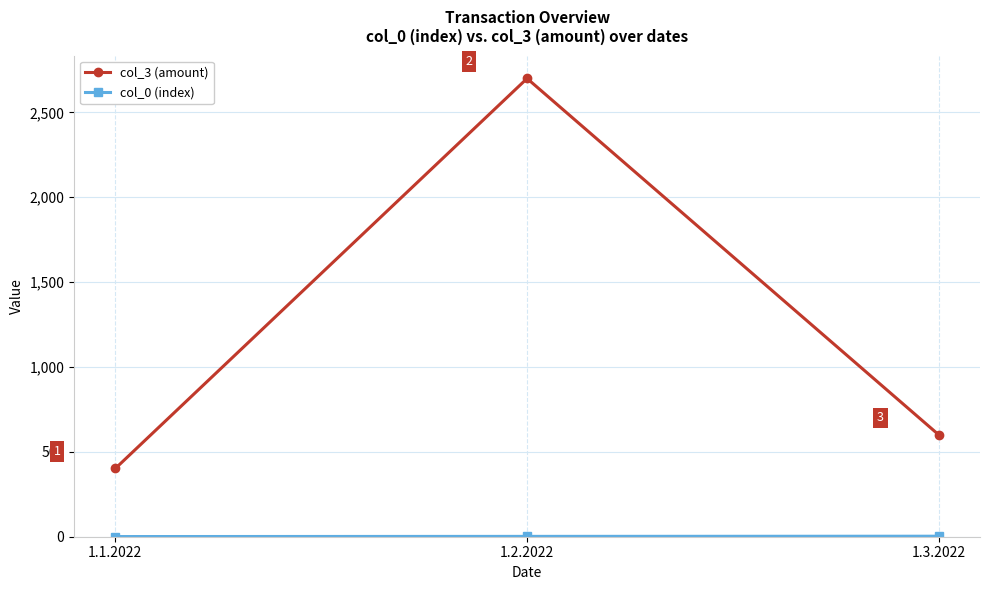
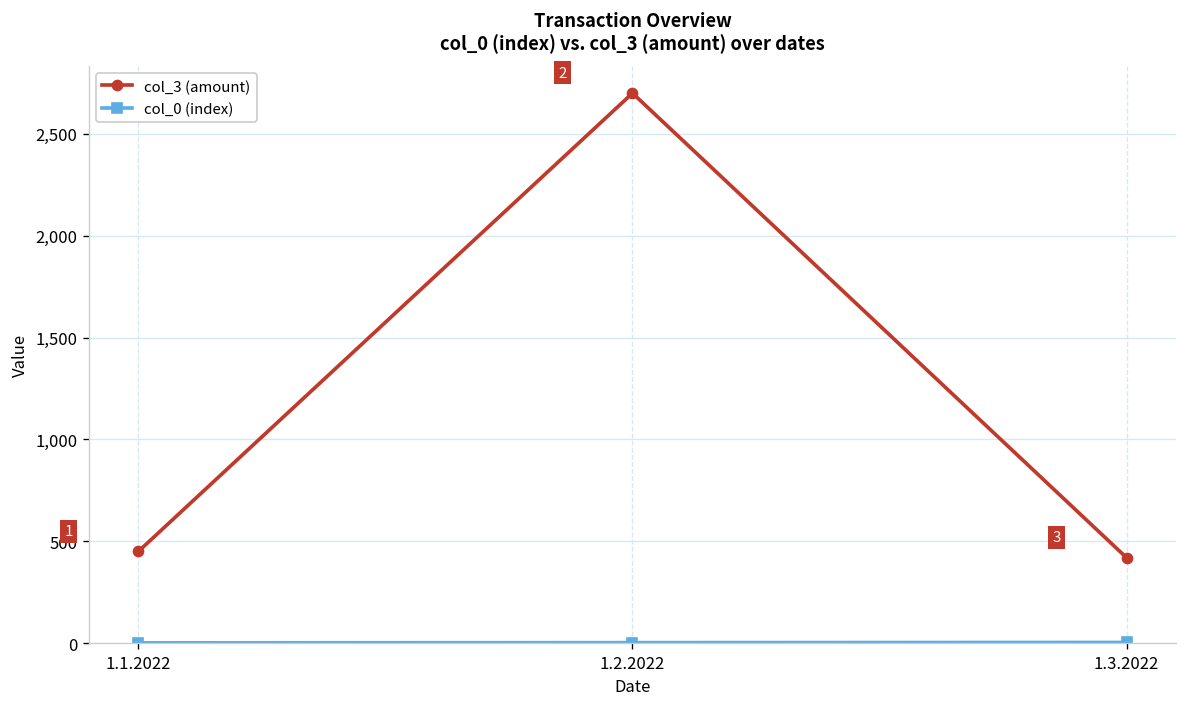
  {
    "col_3 (amount)": {
-     "1.1.2022": "400",
+     "1.1.2022": "450",
      "1.2.2022": "2,700",
-     "1.3.2022": "600"
+     "1.3.2022": "420"
    },
    "col_0 (index)": {
      "1.1.2022": "0",
      "1.2.2022": "0",
      "1.3.2022": "0"
    }
  }
